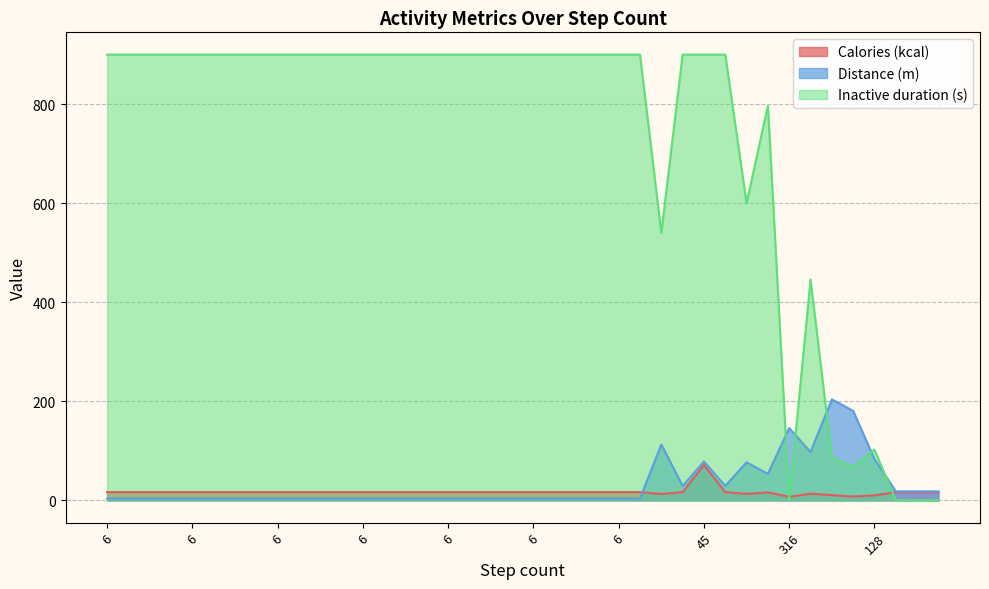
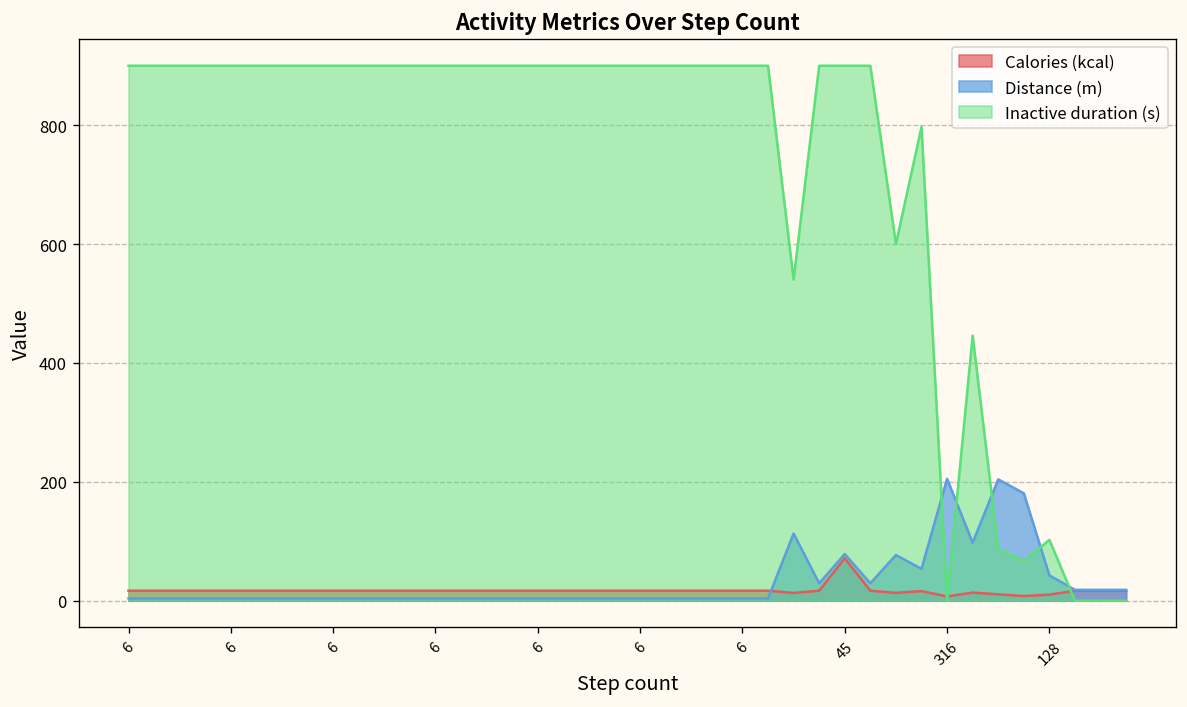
  {
    "Calories (kcal)": {
      "45": 70,
      "316": 10,
      "128": 10
    },
    "Distance (m)": {
      "45": 80,
-     "316": 150,
-     "128": 80
+     "316": 210,
+     "128": 40
    },
    "Inactive duration (s)": {
      "45": 900,
      "316": 0,
      "128": 100
    }
  }
